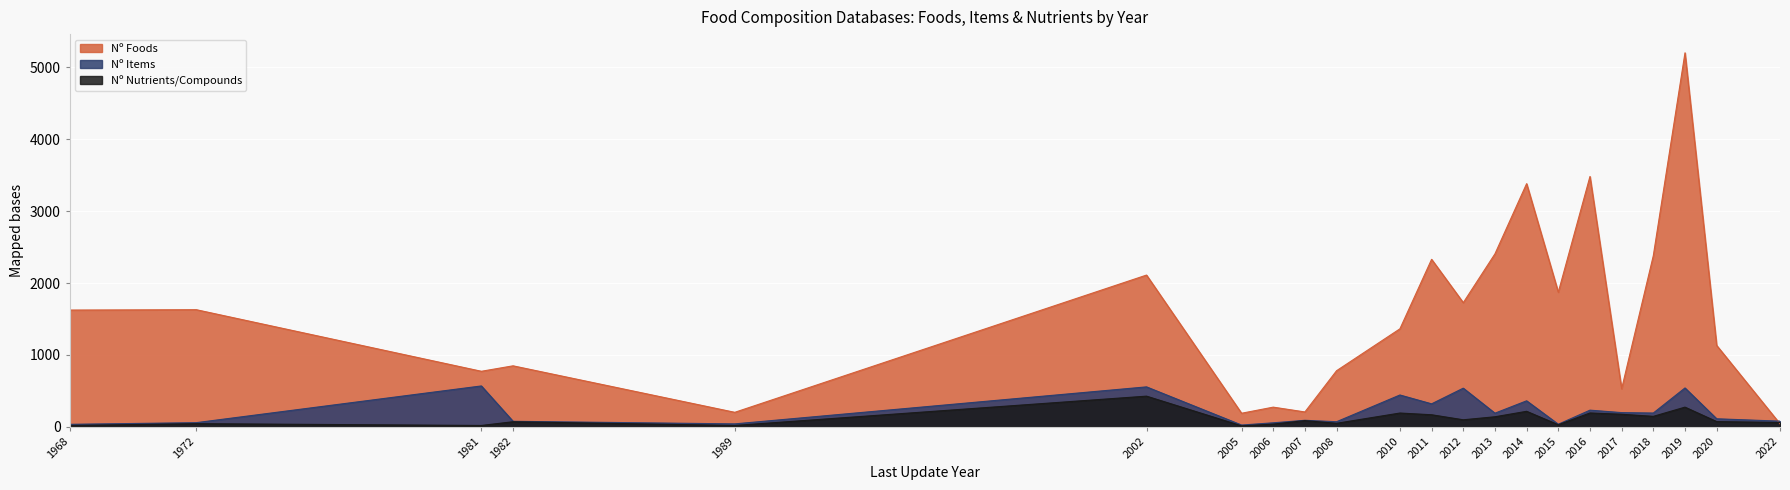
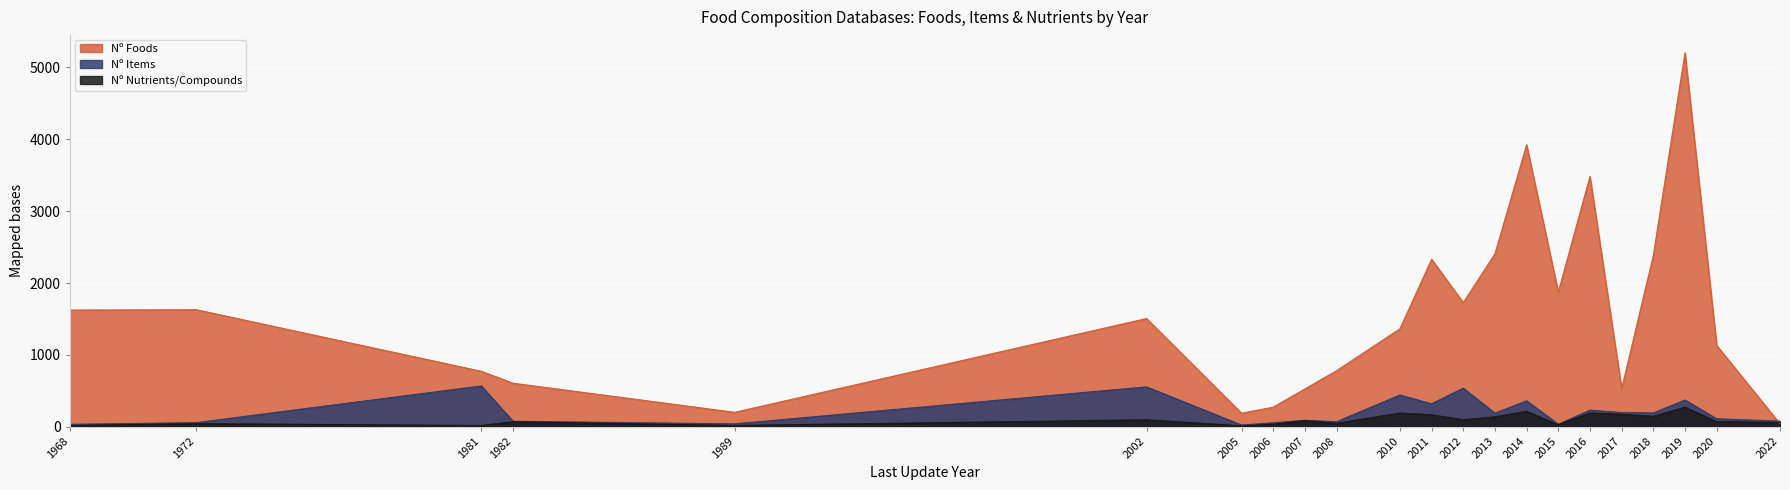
  {
    "Nº Foods": {
      "1968": 1600,
      "1972": 1600,
      "1981": 800,
-     "1982": 800,
+     "1982": 600,
      "1989": 200,
-     "2002": 2100,
+     "2002": 1500,
      "2005": 200,
      "2006": 300,
-     "2007": 200,
+     "2007": 500,
      "2008": 800,
      "2010": 1400,
      "2011": 2300,
      "2012": 1700,
      "2013": 2400,
-     "2014": 3400,
+     "2014": 3900,
      "2015": 1900,
      "2016": 3500,
      "2017": 500,
      "2018": 2400,
      "2019": 5200,
      "2020": 1100
    },
    "Nº Items": {
      "1981": 600,
      "2002": 600,
      "2010": 400,
      "2011": 300,
      "2012": 500,
      "2013": 200,
      "2014": 400,
      "2016": 200,
      "2018": 200,
-     "2019": 500,
+     "2019": 400,
      "2020": 100
    },
    "Nº Nutrients/Compounds": {
      "1981": 0,
-     "2002": 400,
+     "2002": 100,
      "2010": 200,
      "2011": 200,
      "2012": 100,
      "2013": 100,
      "2014": 200,
      "2016": 200,
      "2018": 100,
      "2019": 300,
      "2020": 100
    }
  }
